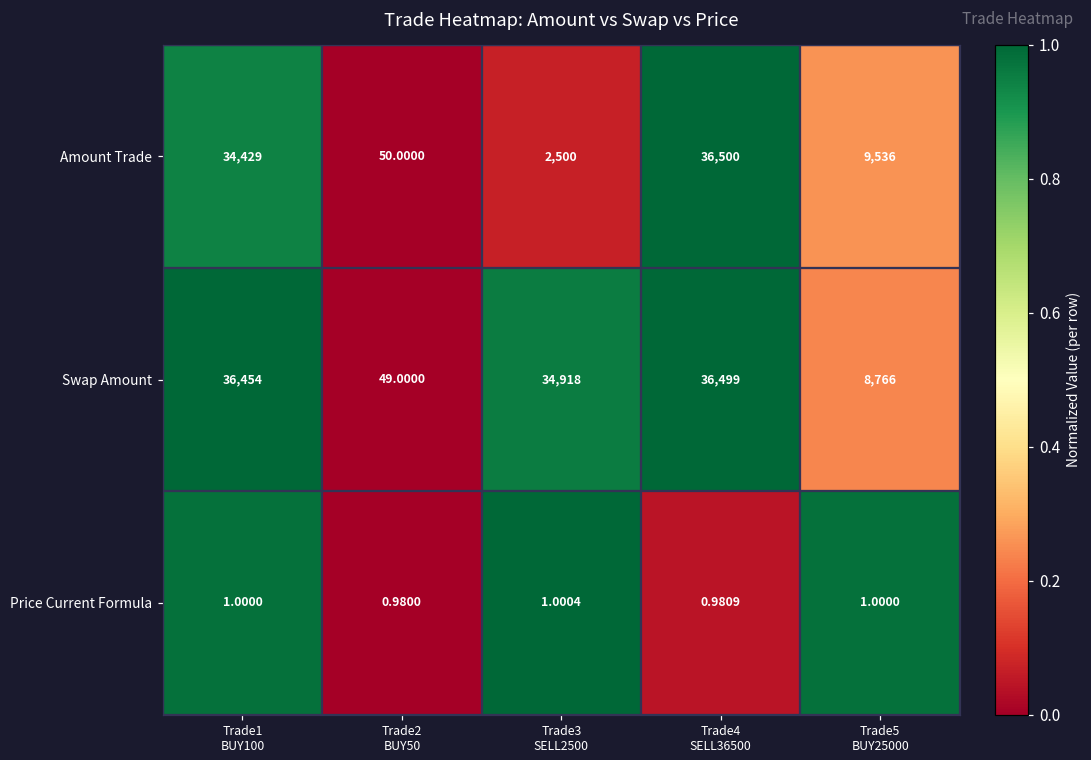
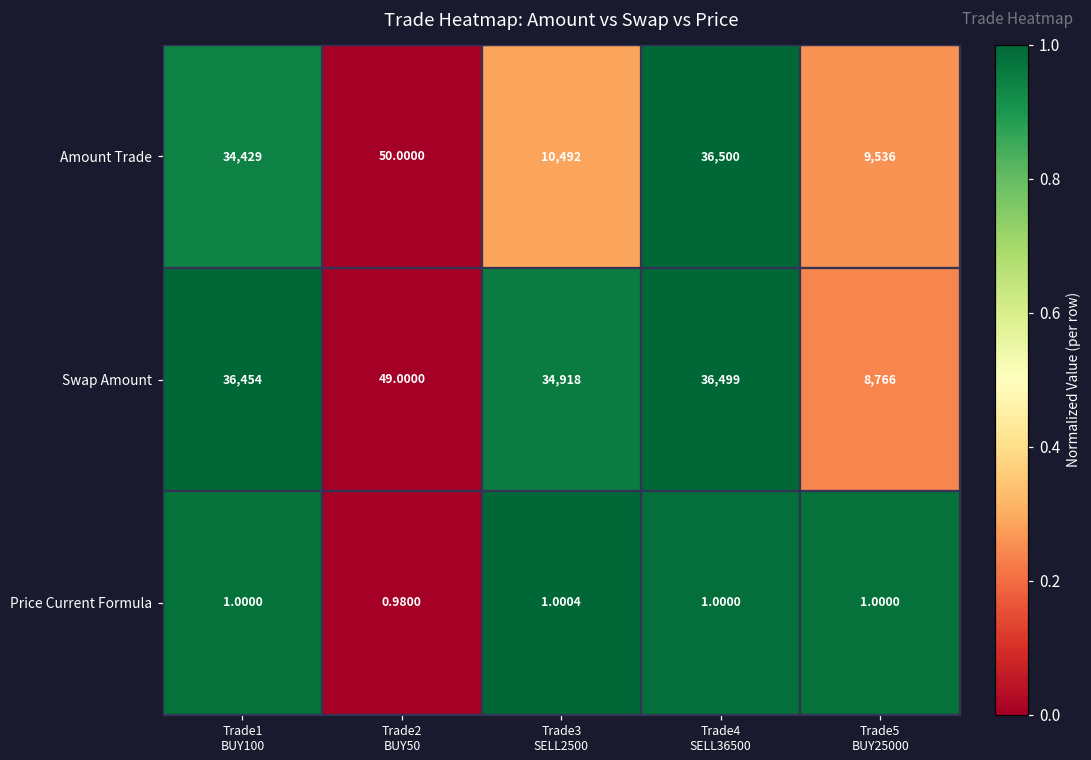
  {
    "Amount Trade": {
      "Trade1 BUY100": "34,429",
      "Trade2 BUY50": "50.0000",
-     "Trade3 SELL2500": "2,500",
+     "Trade3 SELL2500": "10,492",
      "Trade4 SELL36500": "36,500",
      "Trade5 BUY25000": "9,536"
    },
    "Swap Amount": {
      "Trade1 BUY100": "36,454",
      "Trade2 BUY50": "49.0000",
      "Trade3 SELL2500": "34,918",
      "Trade4 SELL36500": "36,499",
      "Trade5 BUY25000": "8,766"
    },
    "Price Current Formula": {
      "Trade1 BUY100": "1.0000",
      "Trade2 BUY50": "0.9800",
      "Trade3 SELL2500": "1.0004",
-     "Trade4 SELL36500": "0.9809",
+     "Trade4 SELL36500": "1.0000",
      "Trade5 BUY25000": "1.0000"
    }
  }
